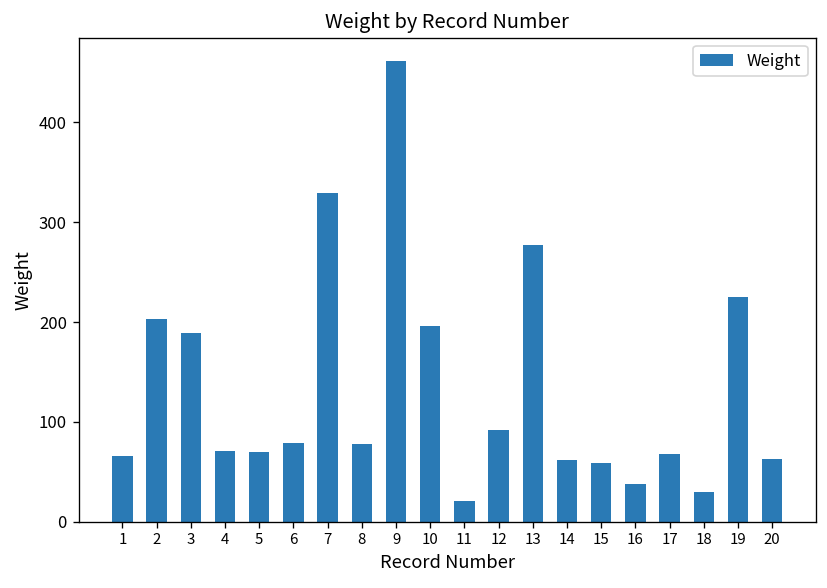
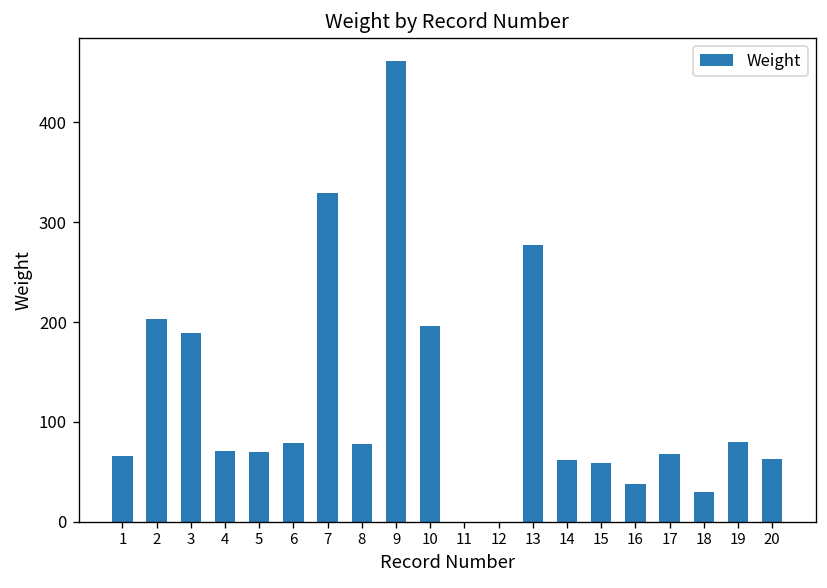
  {
    "1": 70,
    "2": 200,
    "3": 190,
    "4": 70,
    "5": 70,
    "6": 80,
    "7": 330,
    "8": 80,
    "9": 460,
    "10": 200,
-   "11": 20,
-   "12": 90,
+   "11": 0,
+   "12": 0,
    "13": 280,
    "14": 60,
    "15": 60,
    "16": 40,
    "17": 70,
    "18": 30,
-   "19": 230,
+   "19": 80,
    "20": 60
  }
